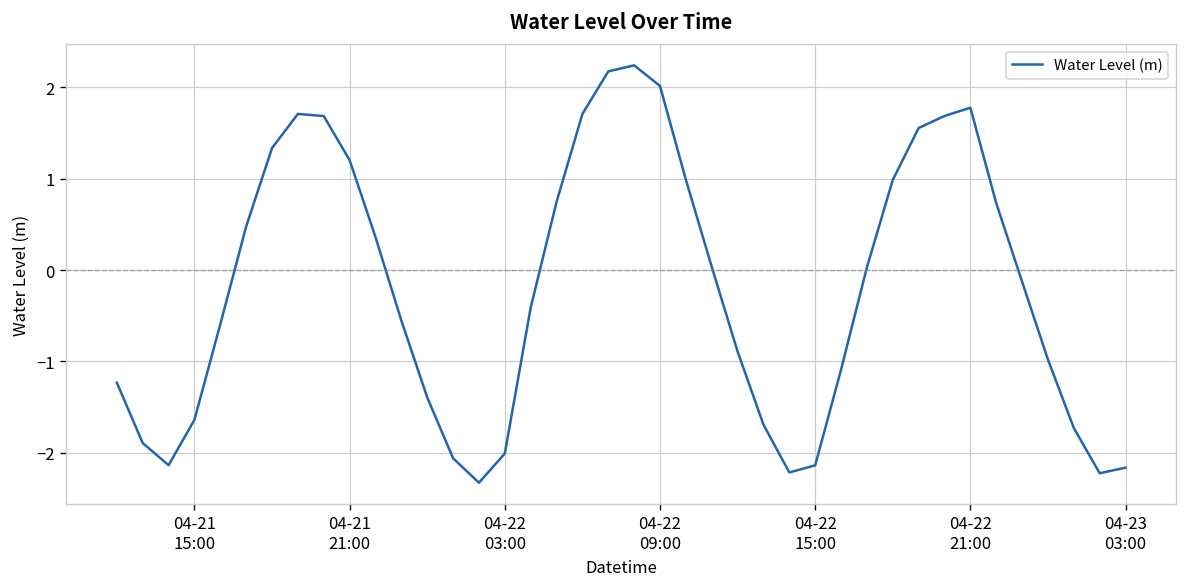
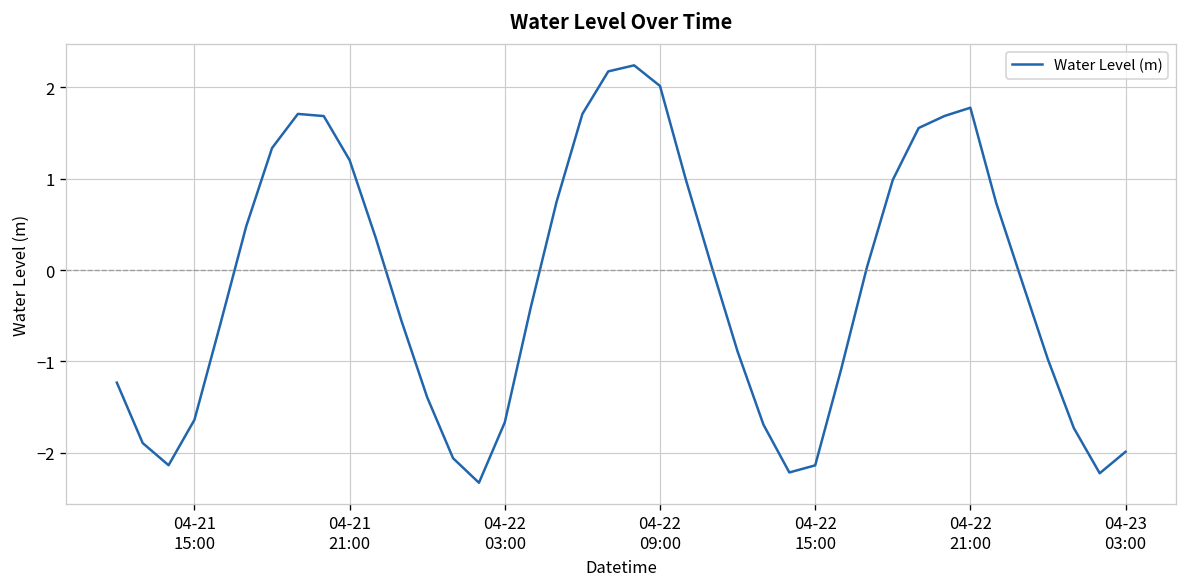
  {
    "04-21 15:00": -1.6,
    "04-21 21:00": 1.2,
-   "04-22 03:00": -2.0,
+   "04-22 03:00": -1.7,
    "04-22 09:00": 2.0,
    "04-22 15:00": -2.1,
    "04-22 21:00": 1.8,
-   "04-23 03:00": -2.2
+   "04-23 03:00": -2.0
  }
